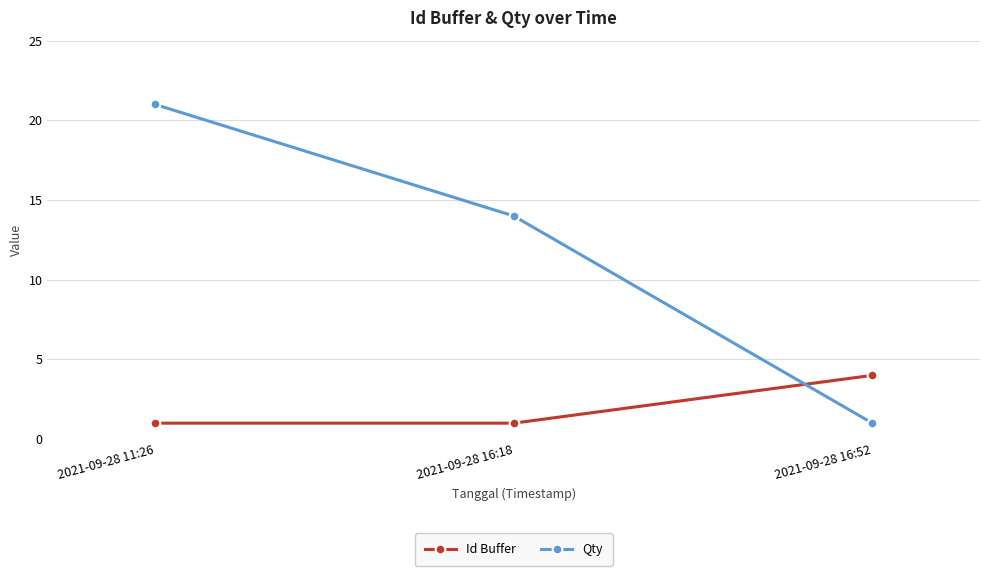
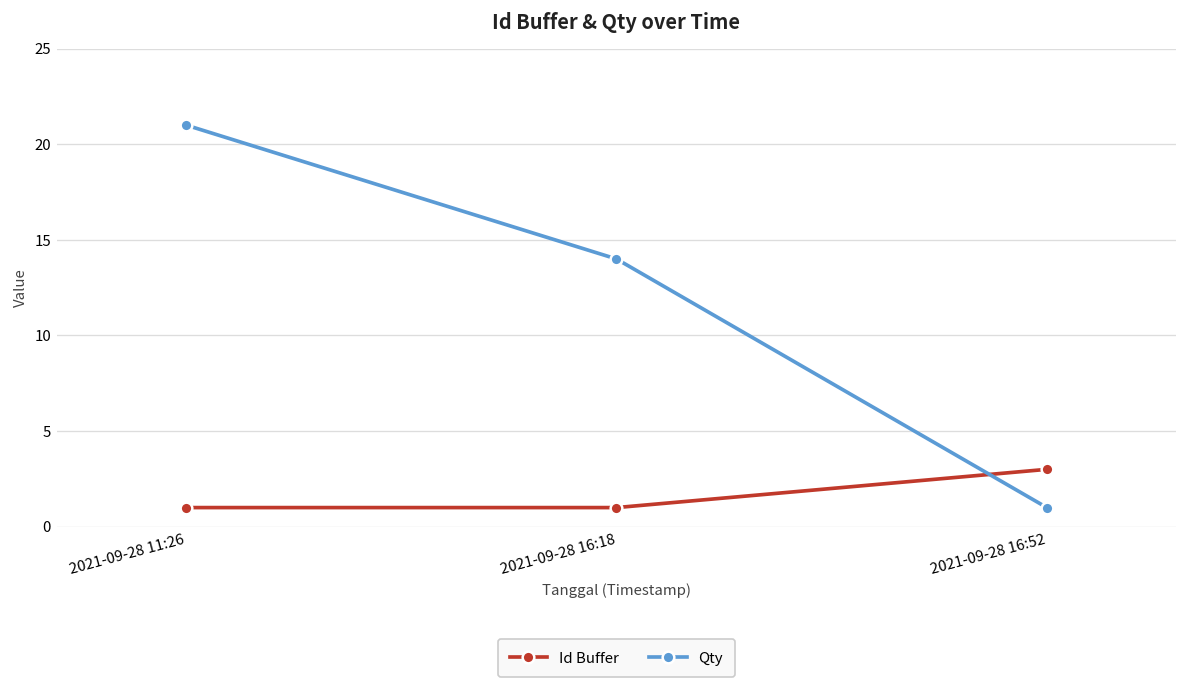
  {
    "Id Buffer": {
      "2021-09-28 11:26": 1,
      "2021-09-28 16:18": 1,
-     "2021-09-28 16:52": 4
+     "2021-09-28 16:52": 3
    },
    "Qty": {
      "2021-09-28 11:26": 21,
      "2021-09-28 16:18": 14,
      "2021-09-28 16:52": 1
    }
  }
